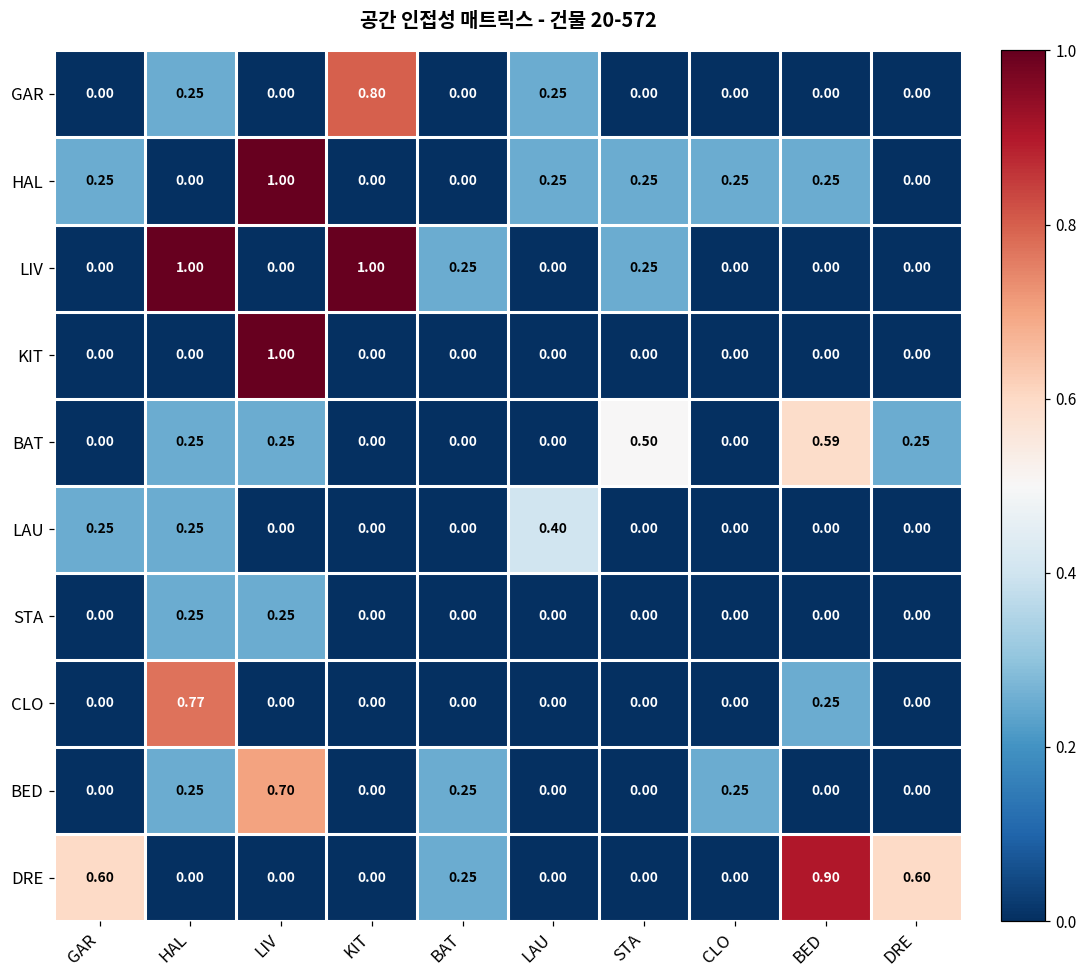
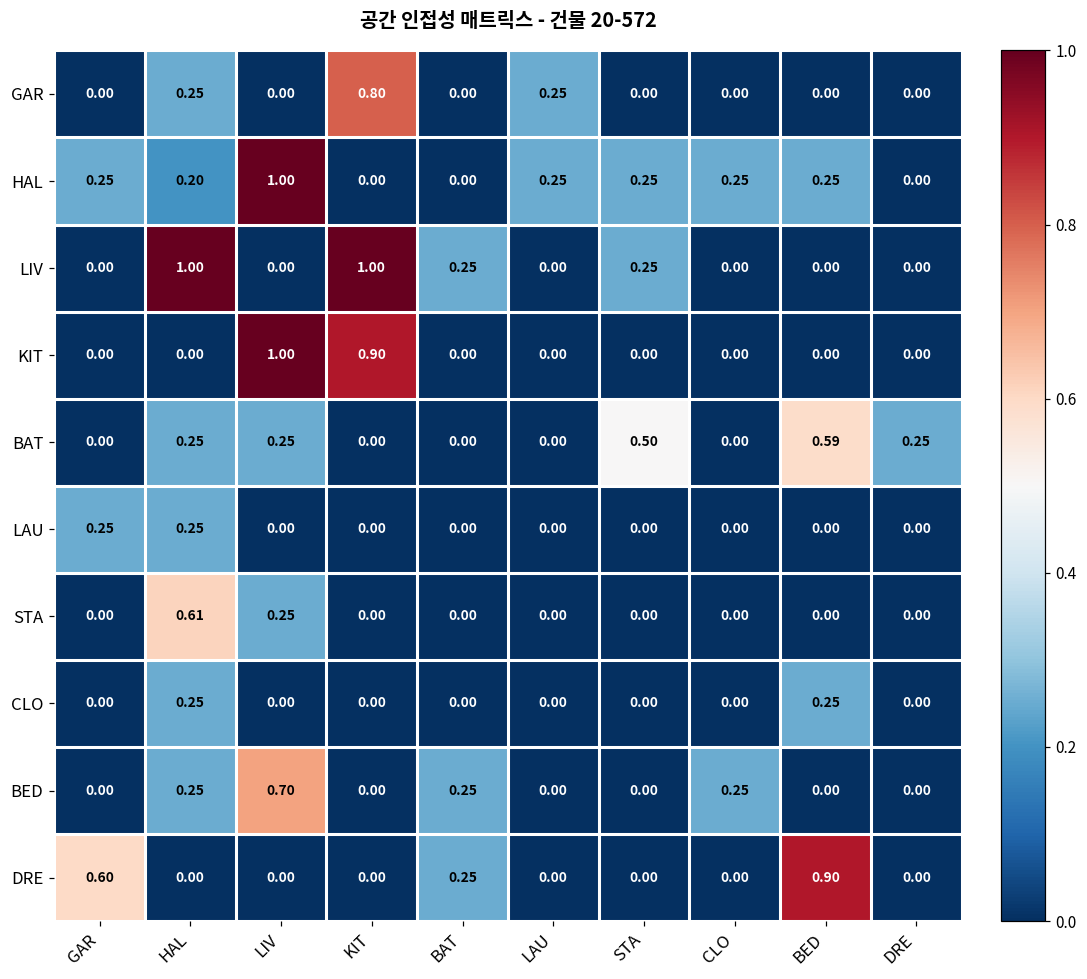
  {
    "GAR": {
      "GAR": 0.00,
      "HAL": 0.25,
      "LIV": 0.00,
      "KIT": 0.80,
      "BAT": 0.00,
      "LAU": 0.25,
      "STA": 0.00,
      "CLO": 0.00,
      "BED": 0.00,
      "DRE": 0.00
    },
    "HAL": {
      "GAR": 0.25,
-     "HAL": 0.00,
+     "HAL": 0.20,
      "LIV": 1.00,
      "KIT": 0.00,
      "BAT": 0.00,
      "LAU": 0.25,
      "STA": 0.25,
      "CLO": 0.25,
      "BED": 0.25,
      "DRE": 0.00
    },
    "LIV": {
      "GAR": 0.00,
      "HAL": 1.00,
      "LIV": 0.00,
      "KIT": 1.00,
      "BAT": 0.25,
      "LAU": 0.00,
      "STA": 0.25,
      "CLO": 0.00,
      "BED": 0.00,
      "DRE": 0.00
    },
    "KIT": {
      "GAR": 0.00,
      "HAL": 0.00,
      "LIV": 1.00,
-     "KIT": 0.00,
+     "KIT": 0.90,
      "BAT": 0.00,
      "LAU": 0.00,
      "STA": 0.00,
      "CLO": 0.00,
      "BED": 0.00,
      "DRE": 0.00
    },
    "BAT": {
      "GAR": 0.00,
      "HAL": 0.25,
      "LIV": 0.25,
      "KIT": 0.00,
      "BAT": 0.00,
      "LAU": 0.00,
      "STA": 0.50,
      "CLO": 0.00,
      "BED": 0.59,
      "DRE": 0.25
    },
    "LAU": {
      "GAR": 0.25,
      "HAL": 0.25,
      "LIV": 0.00,
      "KIT": 0.00,
      "BAT": 0.00,
-     "LAU": 0.40,
+     "LAU": 0.00,
      "STA": 0.00,
      "CLO": 0.00,
      "BED": 0.00,
      "DRE": 0.00
    },
    "STA": {
      "GAR": 0.00,
-     "HAL": 0.25,
+     "HAL": 0.61,
      "LIV": 0.25,
      "KIT": 0.00,
      "BAT": 0.00,
      "LAU": 0.00,
      "STA": 0.00,
      "CLO": 0.00,
      "BED": 0.00,
      "DRE": 0.00
    },
    "CLO": {
      "GAR": 0.00,
-     "HAL": 0.77,
+     "HAL": 0.25,
      "LIV": 0.00,
      "KIT": 0.00,
      "BAT": 0.00,
      "LAU": 0.00,
      "STA": 0.00,
      "CLO": 0.00,
      "BED": 0.25,
      "DRE": 0.00
    },
    "BED": {
      "GAR": 0.00,
      "HAL": 0.25,
      "LIV": 0.70,
      "KIT": 0.00,
      "BAT": 0.25,
      "LAU": 0.00,
      "STA": 0.00,
      "CLO": 0.25,
      "BED": 0.00,
      "DRE": 0.00
    },
    "DRE": {
      "GAR": 0.60,
      "HAL": 0.00,
      "LIV": 0.00,
      "KIT": 0.00,
      "BAT": 0.25,
      "LAU": 0.00,
      "STA": 0.00,
      "CLO": 0.00,
      "BED": 0.90,
-     "DRE": 0.60
+     "DRE": 0.00
    }
  }
